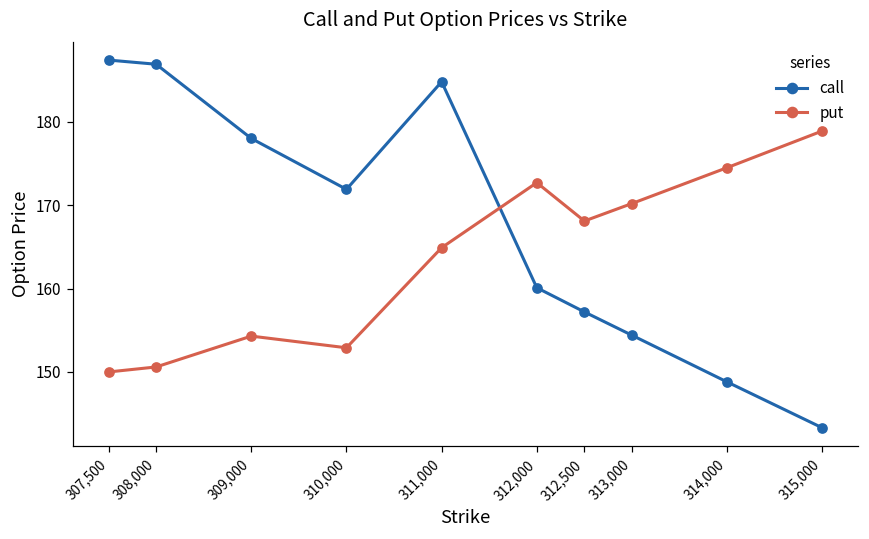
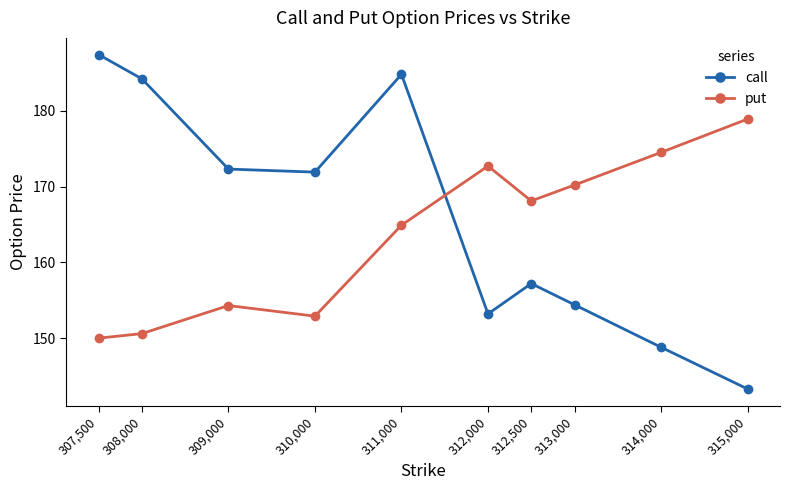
  {
    "call": {
      "307,500": 187,
-     "308,000": 187,
-     "309,000": 178,
+     "308,000": 184,
+     "309,000": 172,
      "310,000": 172,
      "311,000": 185,
-     "312,000": 160,
+     "312,000": 153,
      "312,500": 157,
      "313,000": 154,
      "314,000": 149,
      "315,000": 143
    },
    "put": {
      "307,500": 150,
      "308,000": 151,
      "309,000": 154,
      "310,000": 153,
      "311,000": 165,
      "312,000": 173,
      "312,500": 168,
      "313,000": 170,
      "314,000": 175,
      "315,000": 179
    }
  }
